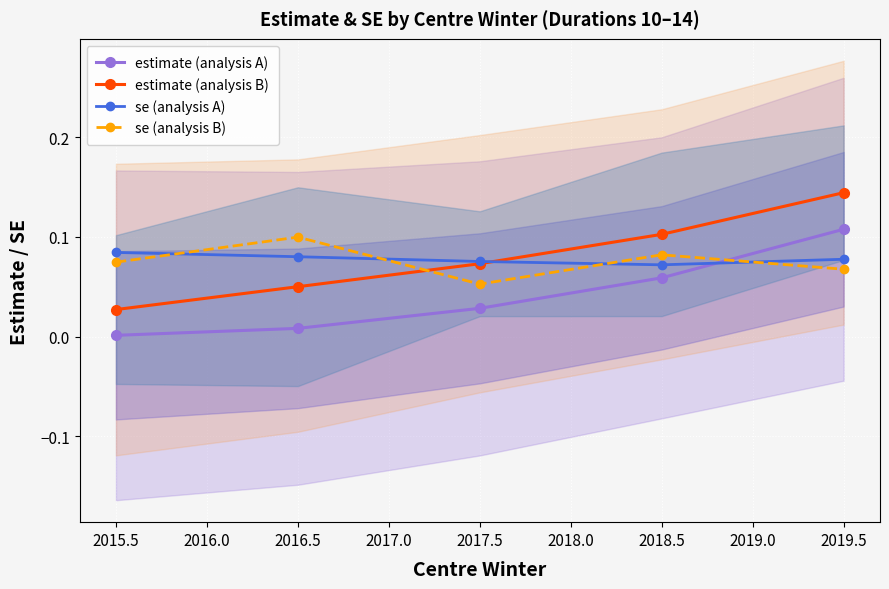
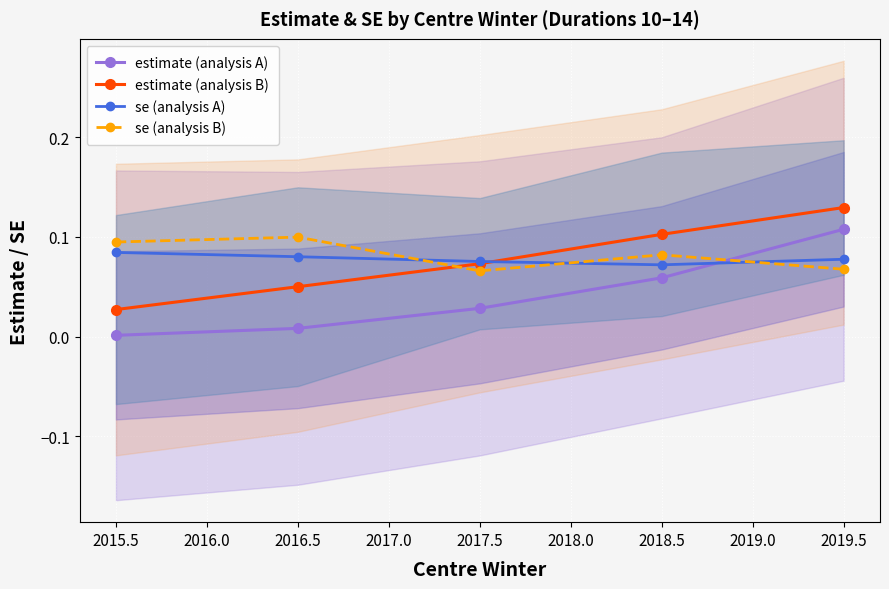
  {
    "estimate (analysis B)": {
      "2015.5": 0.03,
      "2016.5": 0.05,
      "2018.5": 0.10,
-     "2019.5": 0.14
+     "2019.5": 0.13
    },
    "se (analysis B)": {
-     "2015.5": 0.07,
+     "2015.5": 0.09,
      "2016.5": 0.10,
-     "2017.5": 0.05,
+     "2017.5": 0.07,
      "2018.5": 0.08,
      "2019.5": 0.07
    }
  }
